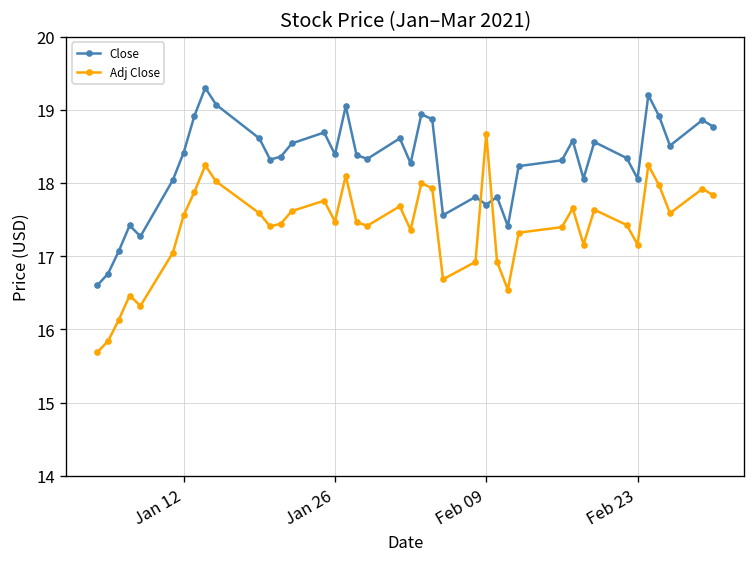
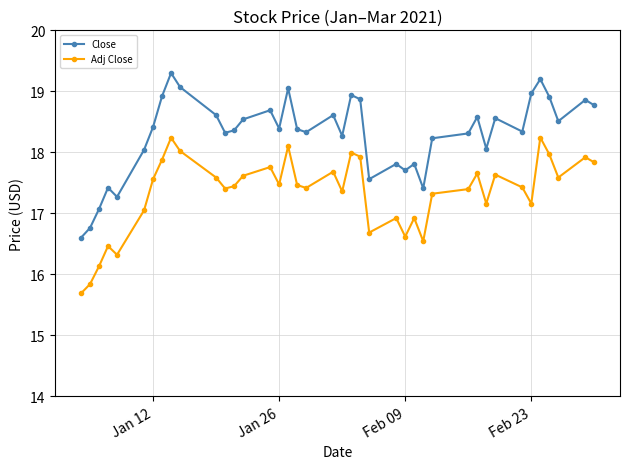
  {
    "Close": {
      "Jan 12": 18.4,
      "Jan 26": 18.4,
      "Feb 09": 17.7,
-     "Feb 23": 18.1
+     "Feb 23": 19.0
    },
    "Adj Close": {
      "Jan 12": 17.6,
      "Jan 26": 17.5,
-     "Feb 09": 18.7,
+     "Feb 09": 16.6,
      "Feb 23": 17.2
    }
  }
